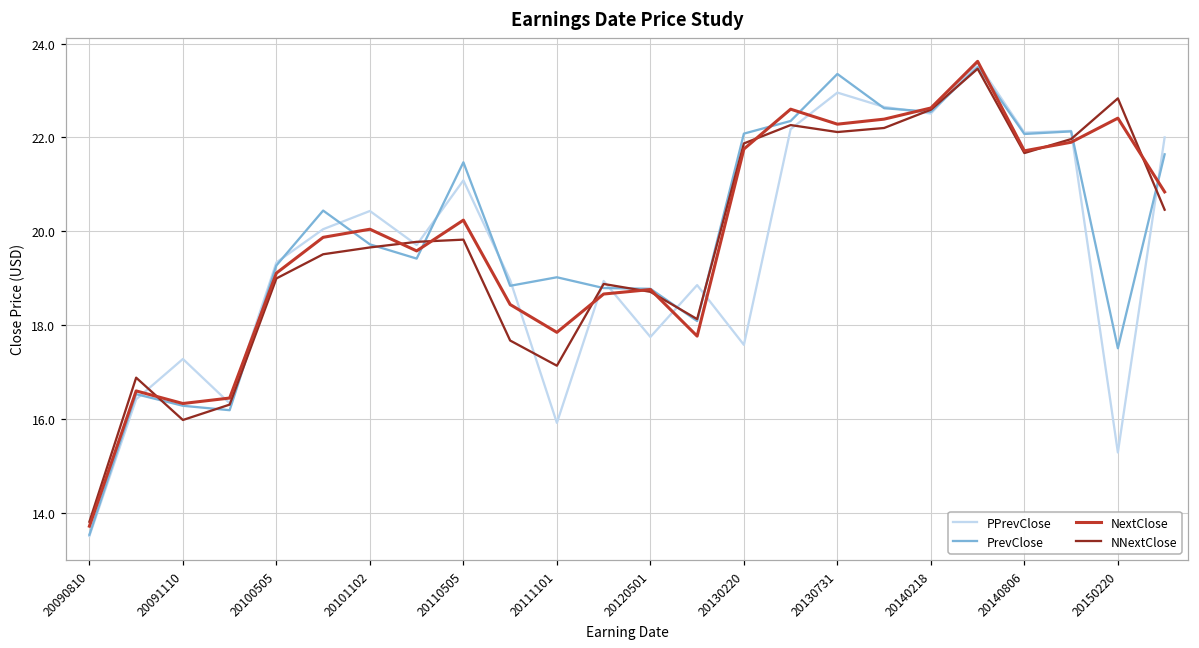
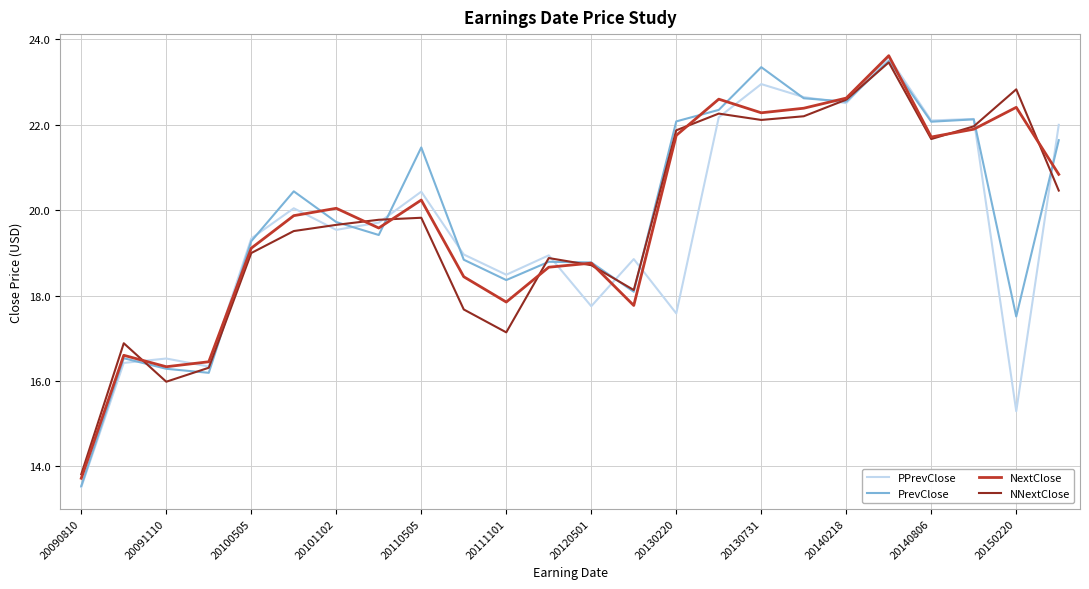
  {
    "PPrevClose": {
-     "20091110": 17.3,
+     "20091110": 16.5,
      "20100505": 19.3,
-     "20101102": 20.4,
-     "20110505": 21.1,
-     "20111101": 15.9,
+     "20101102": 19.5,
+     "20110505": 20.4,
+     "20111101": 18.5,
      "20120501": 17.8,
      "20130220": 17.6,
      "20130731": 23.0,
      "20150220": 15.3
    },
    "PrevClose": {
      "20100505": 19.3,
      "20101102": 19.7,
      "20110505": 21.5,
-     "20111101": 19.0,
+     "20111101": 18.4,
      "20130220": 22.1,
      "20130731": 23.4,
      "20150220": 17.5
    }
  }
